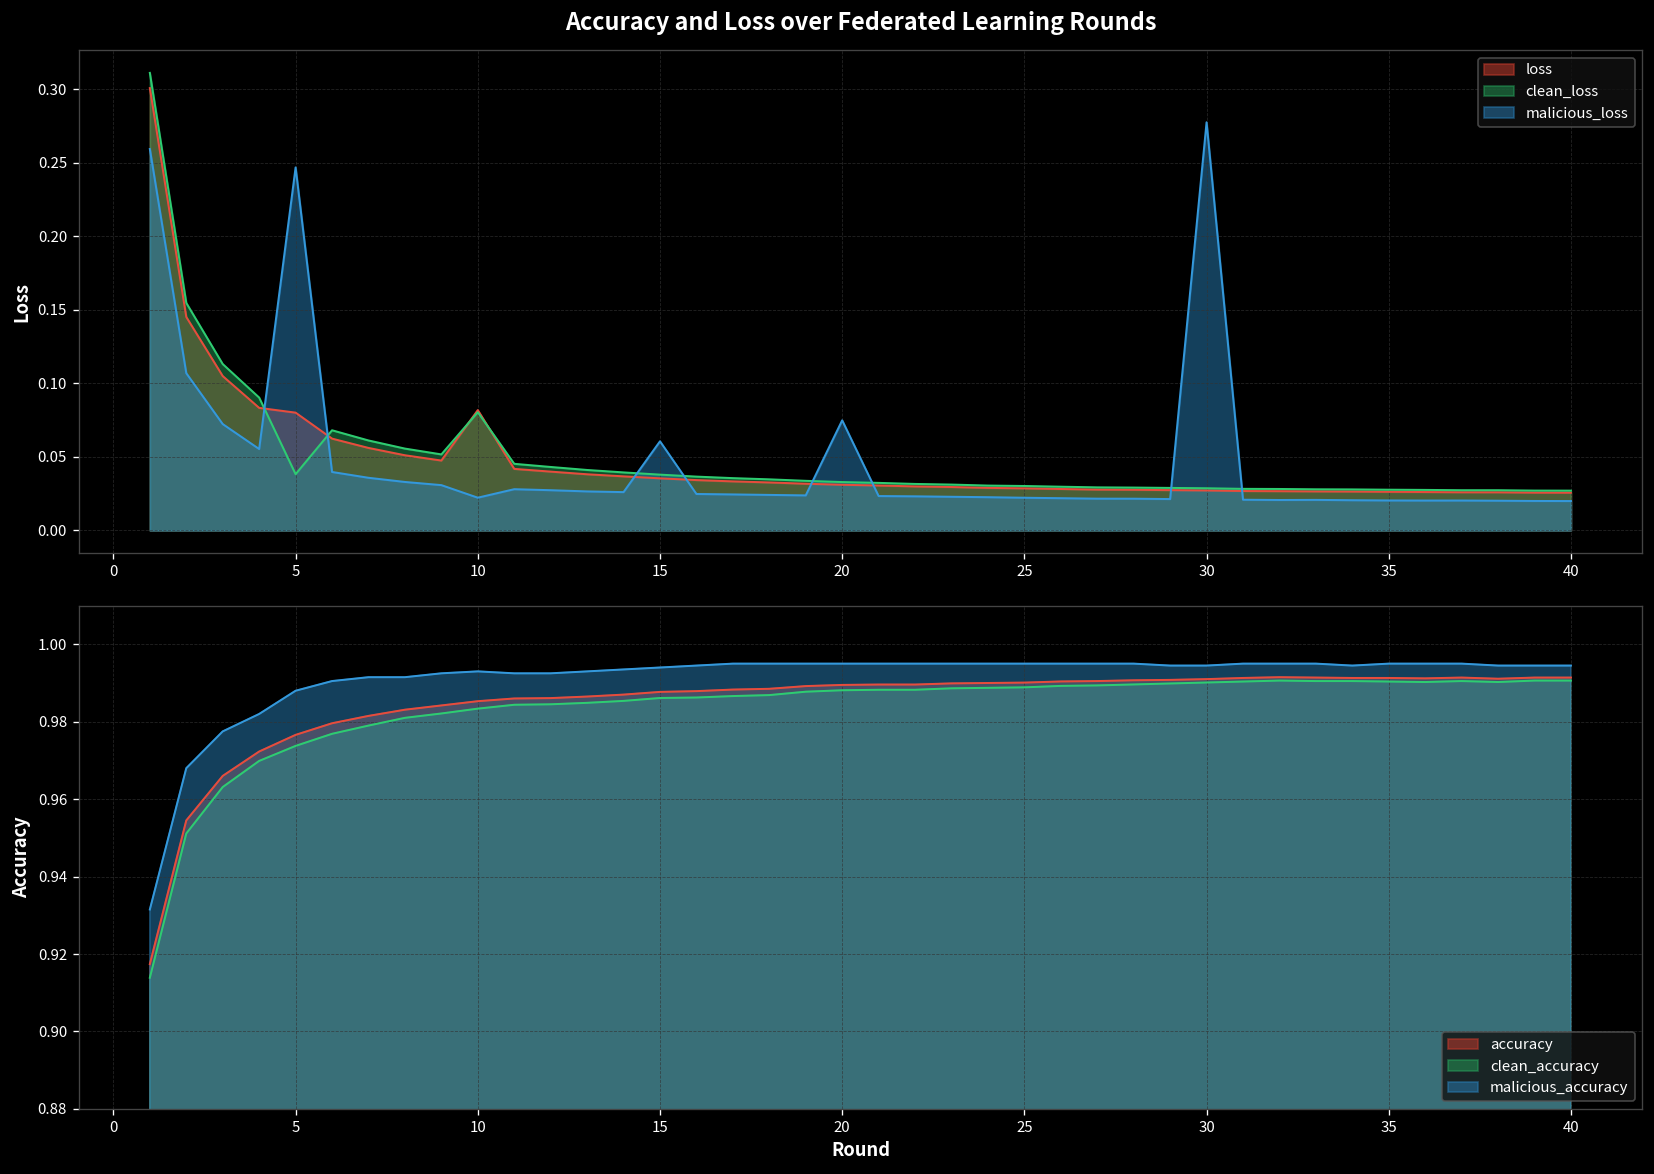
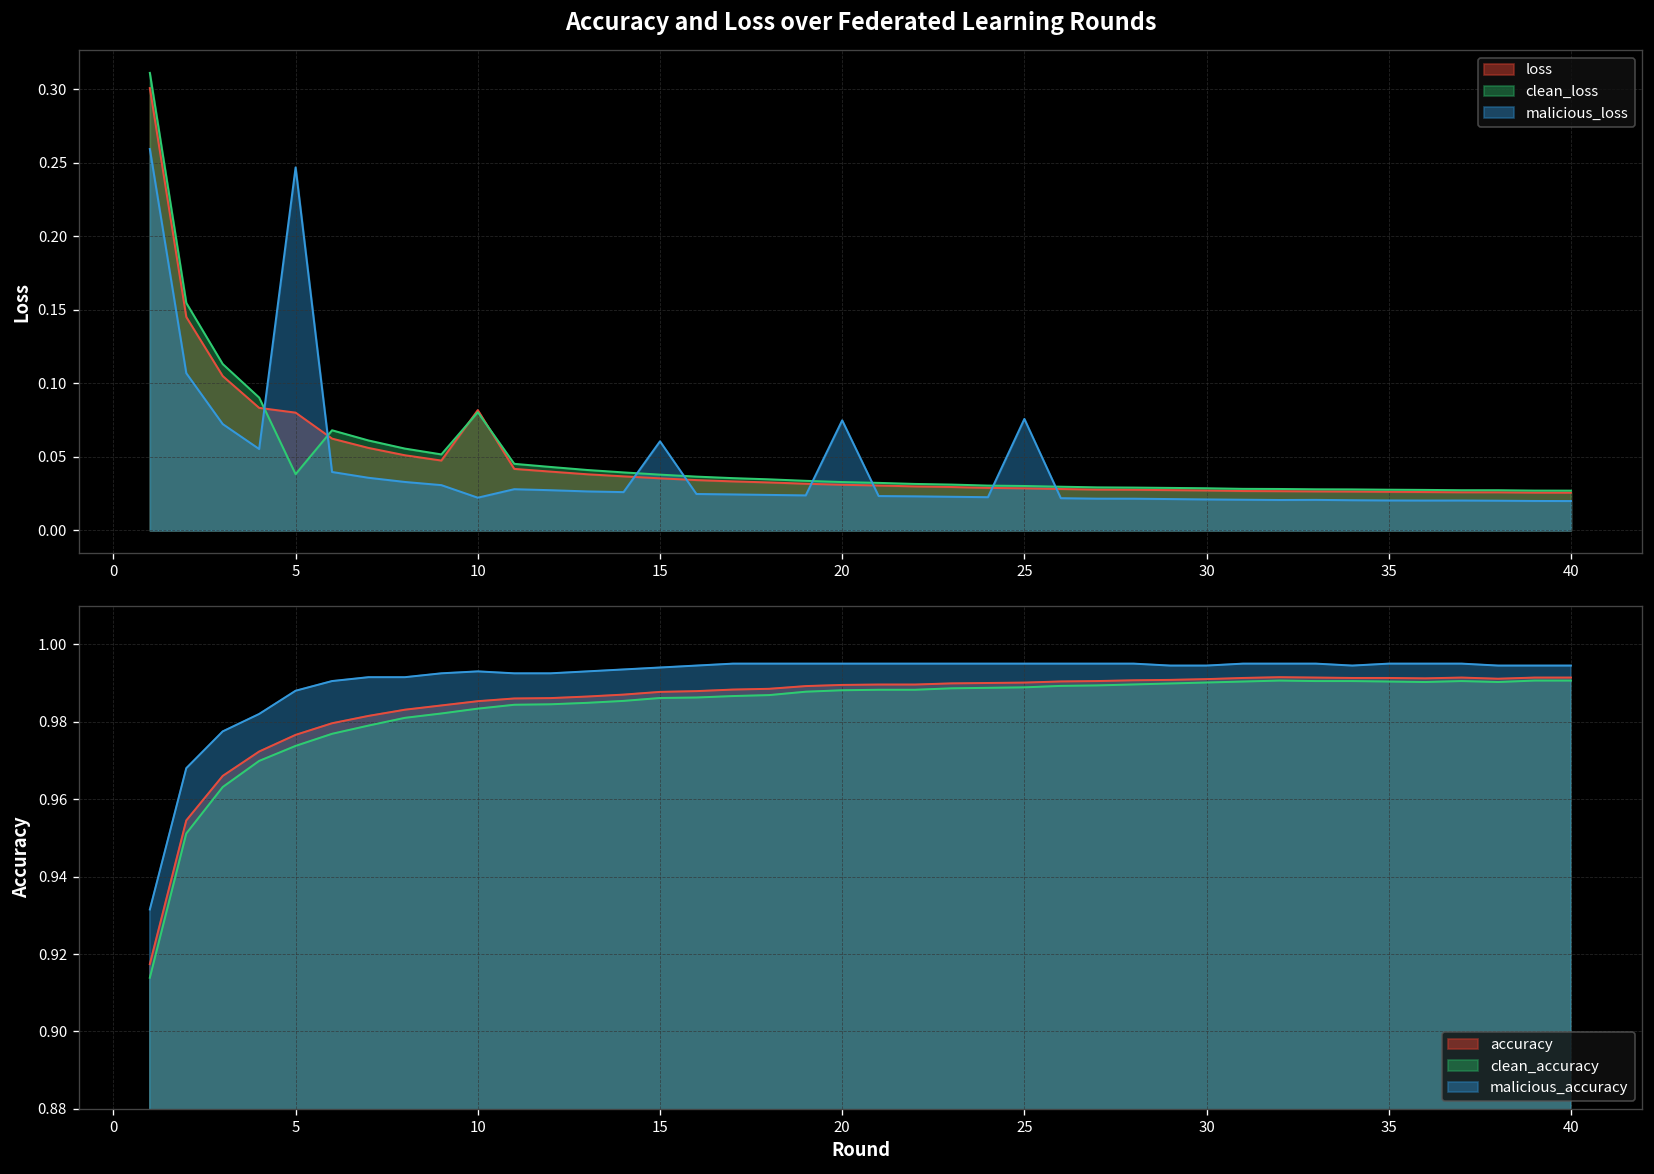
  {
    "Accuracy and Loss over Federated Learning Rounds": {
      "loss": {
        "5": 0.080,
        "15": 0.035
      },
      "clean_loss": {
        "5": 0.038,
        "15": 0.038
      },
      "malicious_loss": {
        "5": 0.247,
        "10": 0.022,
        "15": 0.061,
        "20": 0.075,
-       "25": 0.022,
-       "30": 0.277,
+       "25": 0.076,
+       "30": 0.021,
        "35": 0.020,
        "40": 0.020
      }
    }
  }
